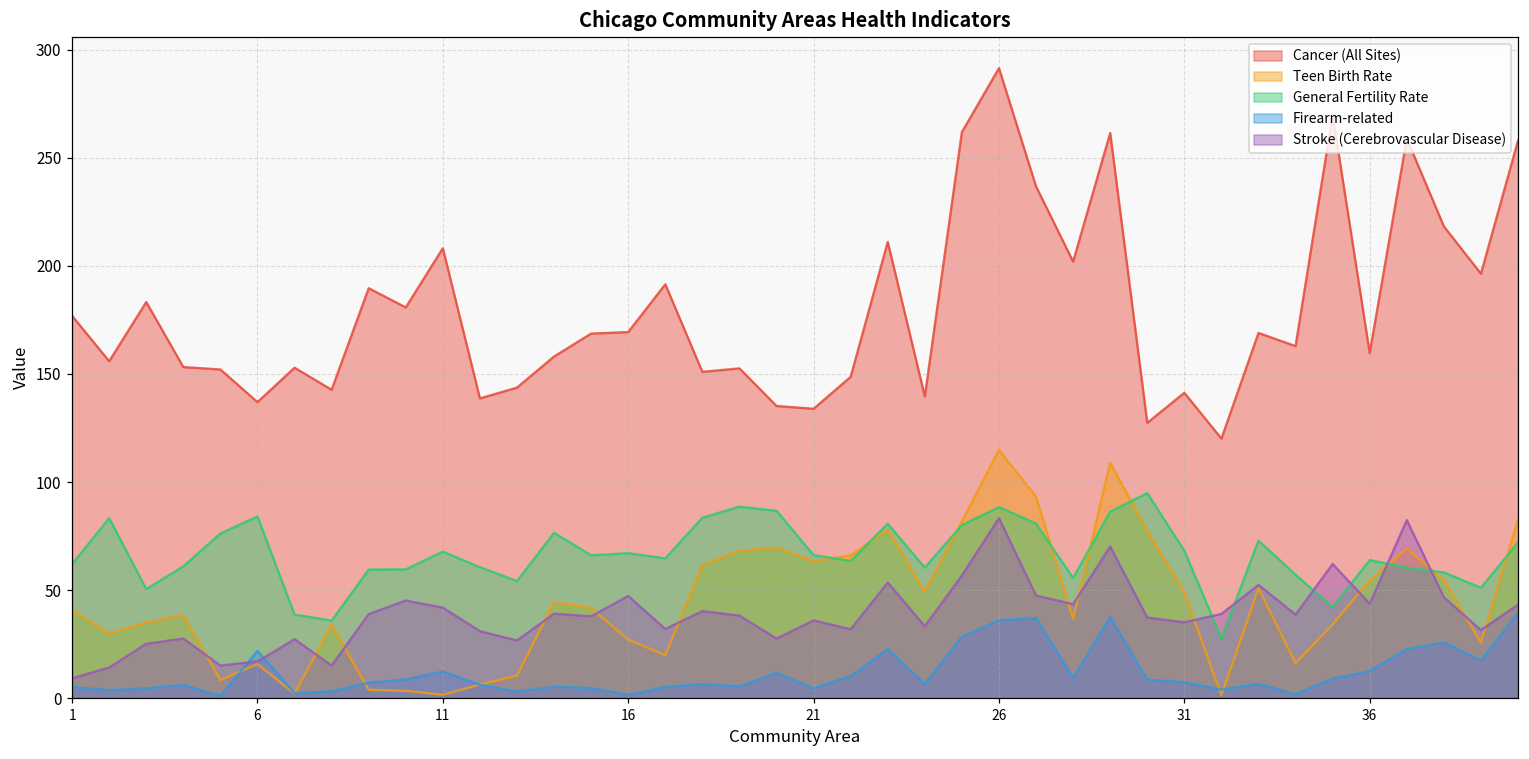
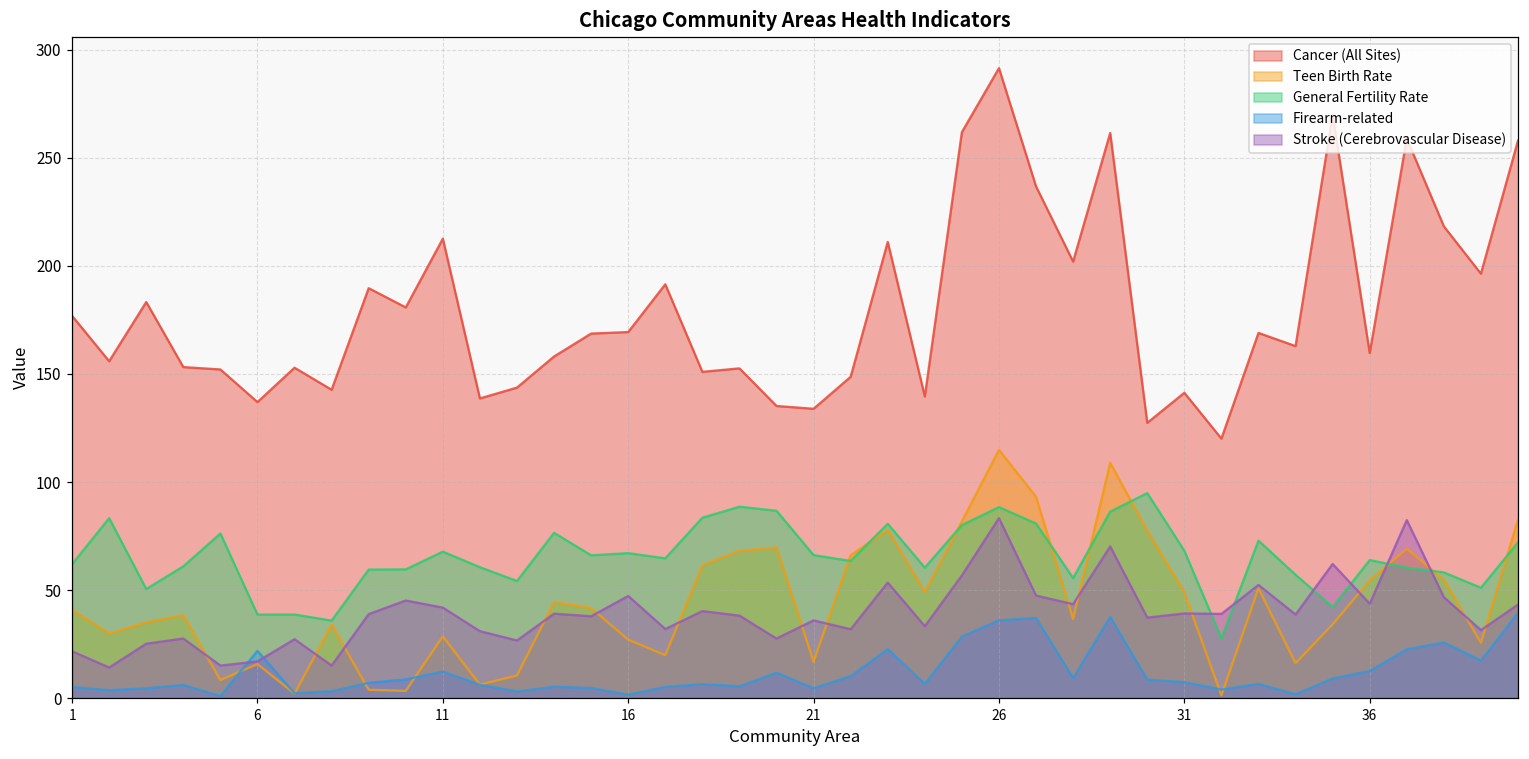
  {
    "Cancer (All Sites)": {
      "1": 177,
      "6": 137,
-     "11": 208,
+     "11": 213,
      "16": 169,
      "21": 134,
      "26": 292,
      "31": 141,
      "36": 160
    },
    "Teen Birth Rate": {
      "1": 41,
-     "11": 2,
+     "11": 29,
      "16": 27,
-     "21": 63,
+     "21": 17,
      "26": 115,
      "31": 49,
      "36": 55
    },
    "General Fertility Rate": {
      "1": 62,
-     "6": 84,
+     "6": 39,
      "11": 68,
      "16": 67,
      "21": 66,
      "26": 88,
      "31": 68,
      "36": 64
    },
    "Firearm-related": {
      "1": 5,
      "6": 22,
      "11": 12,
      "16": 2,
      "21": 5,
      "26": 36,
      "31": 7,
      "36": 13
    },
    "Stroke (Cerebrovascular Disease)": {
-     "1": 9,
+     "1": 22,
      "11": 42,
      "16": 47,
      "21": 36,
      "26": 83,
-     "31": 35,
+     "31": 39,
      "36": 44
    }
  }
